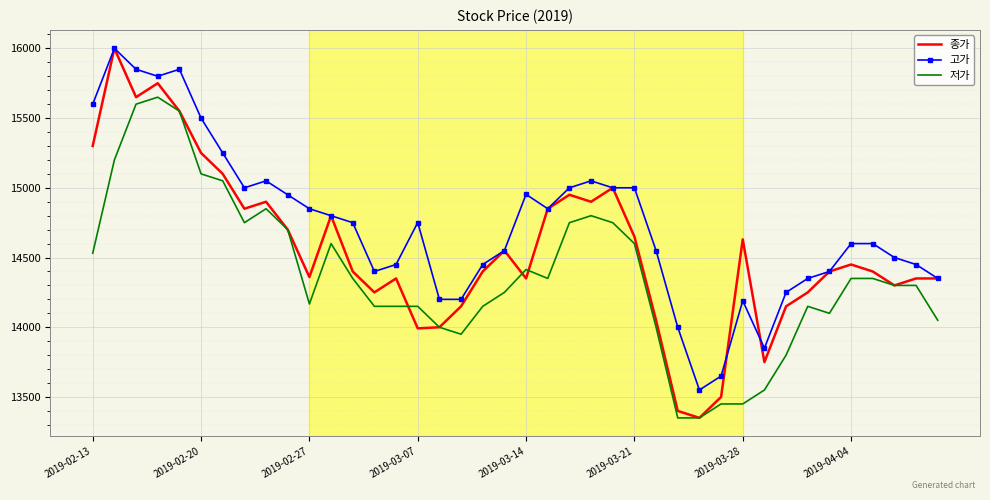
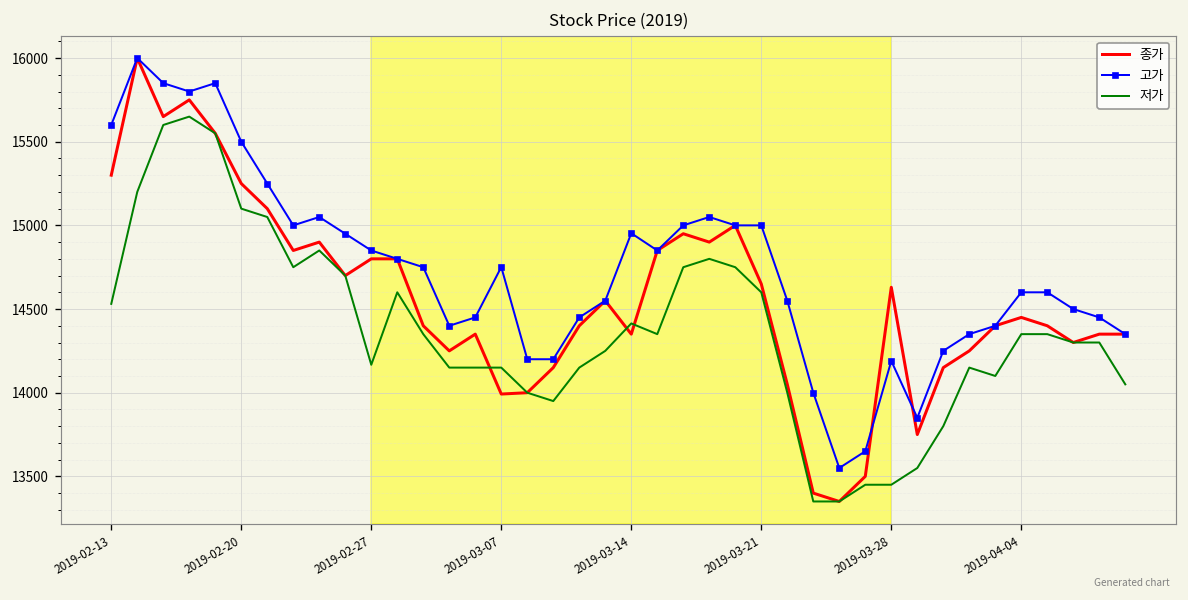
  {
    "종가": {
      "2019-02-13": 15300,
      "2019-02-20": 15250,
-     "2019-02-27": 14360,
+     "2019-02-27": 14800,
      "2019-03-07": 13990,
      "2019-03-14": 14350,
      "2019-03-21": 14650,
      "2019-03-28": 14630,
      "2019-04-04": 14450
    },
    "고가": {
      "2019-02-13": 15600,
      "2019-02-20": 15500,
      "2019-02-27": 14850,
      "2019-03-07": 14750,
      "2019-03-14": 14950,
      "2019-03-21": 15000,
      "2019-03-28": 14190,
      "2019-04-04": 14600
    },
    "저가": {
      "2019-02-13": 14530,
      "2019-02-20": 15100,
      "2019-02-27": 14170,
      "2019-03-07": 14150,
      "2019-03-14": 14410,
      "2019-03-21": 14600,
      "2019-03-28": 13450,
      "2019-04-04": 14350
    }
  }
